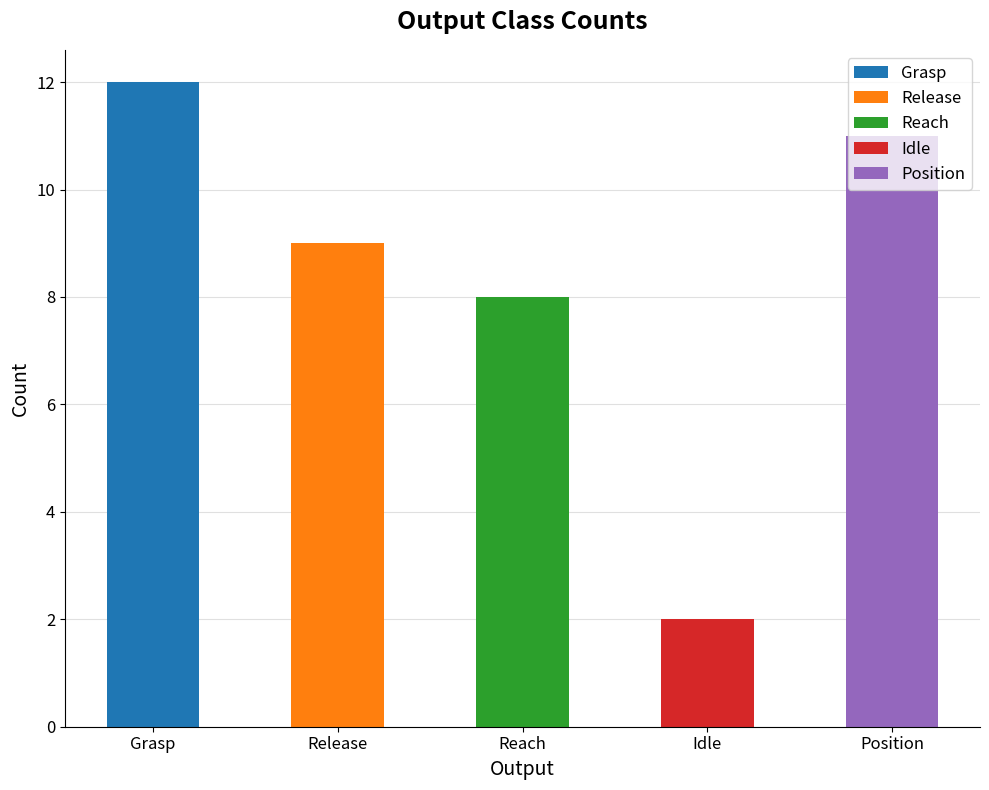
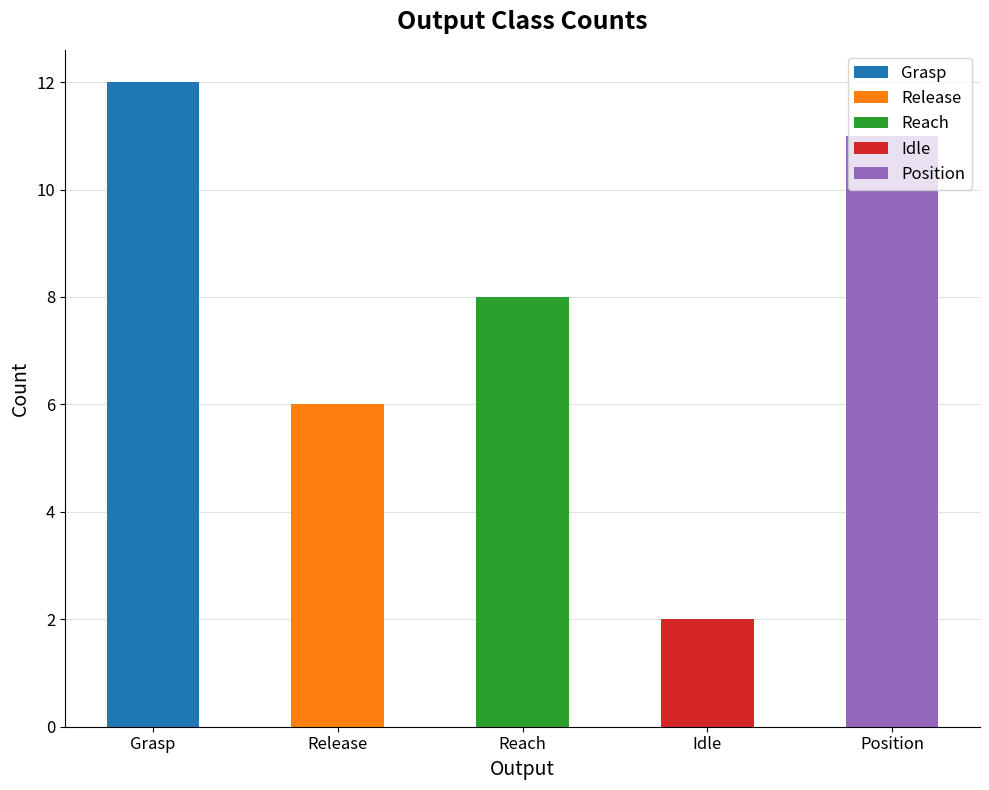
  {
    "Grasp": 12,
-   "Release": 9,
+   "Release": 6,
    "Reach": 8,
    "Idle": 2
  }
